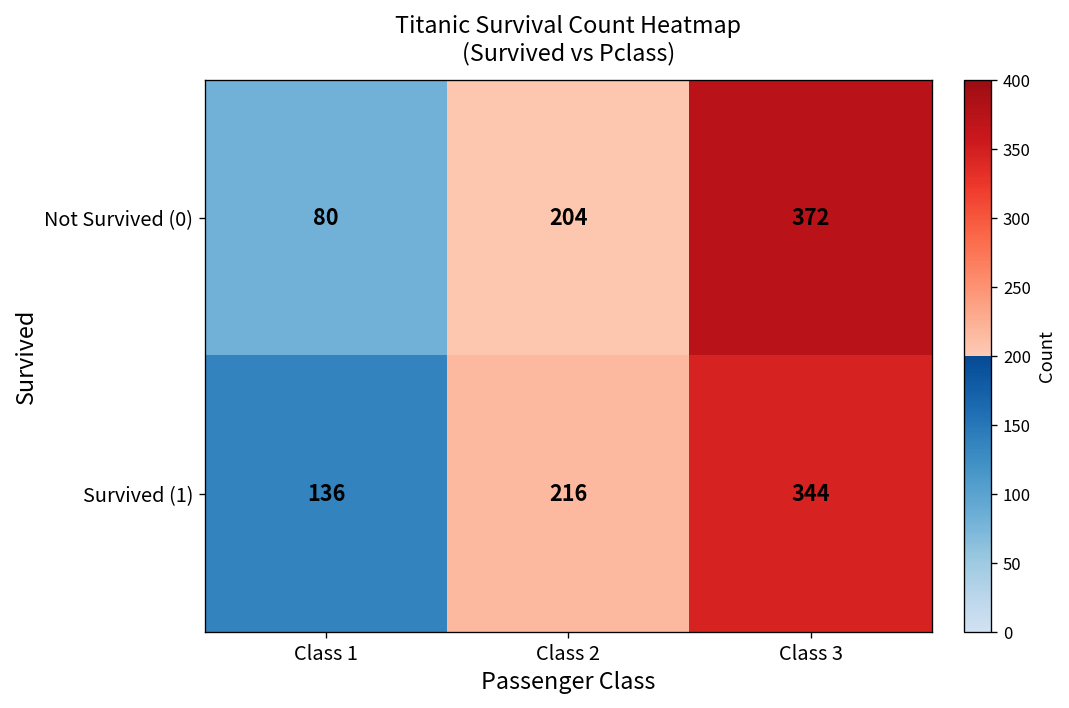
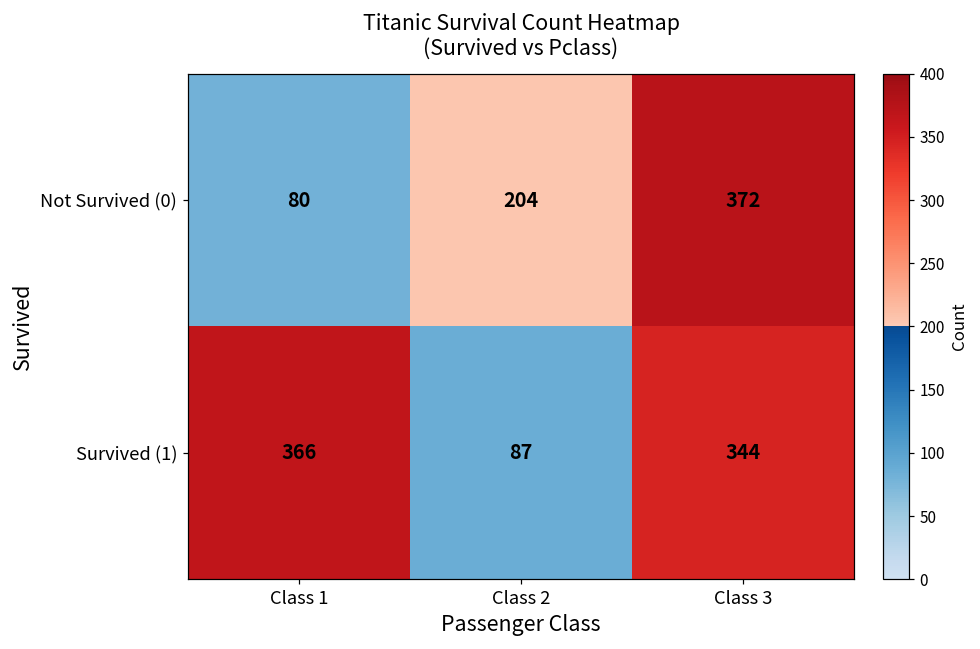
  {
    "Not Survived (0)": {
      "Class 1": 80,
      "Class 2": 204,
      "Class 3": 372
    },
    "Survived (1)": {
-     "Class 1": 136,
-     "Class 2": 216,
+     "Class 1": 366,
+     "Class 2": 87,
      "Class 3": 344
    }
  }
